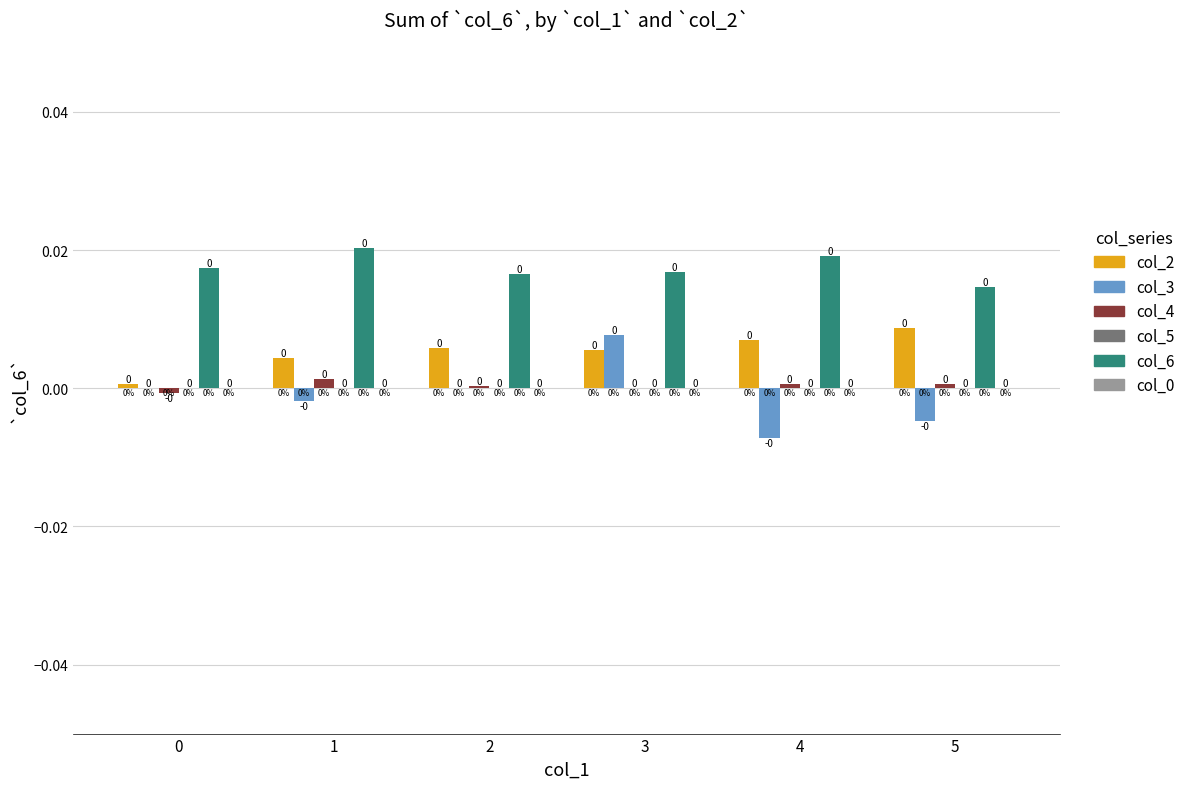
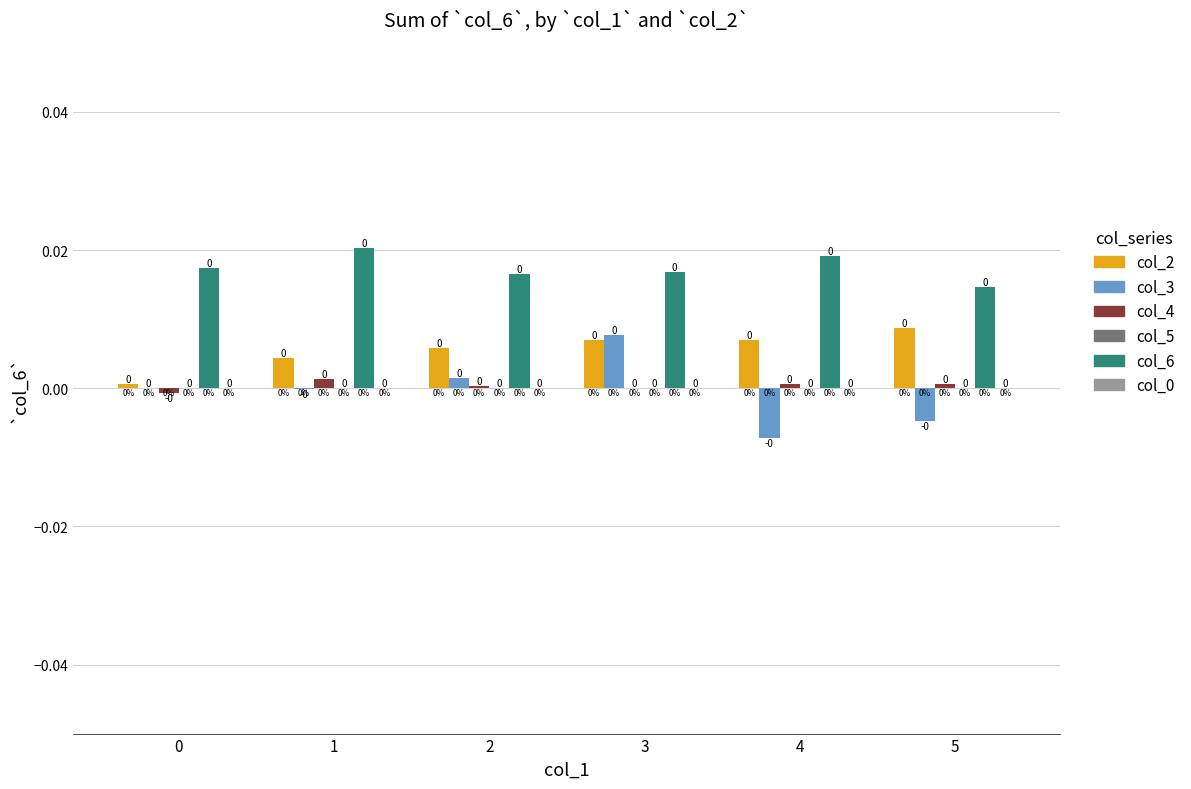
  {
    "col_2": {
-     "3": "0.005"
+     "3": "0.007"
    },
    "col_3": {
-     "1": "-0.002",
-     "2": "0.000"
+     "1": "0.000",
+     "2": "0.002"
    },
    "col_4": {
      "1": "0",
      "2": "0",
      "3": "0%",
      "4": "0",
      "5": "0"
    },
    "col_6": {
      "0": "0",
      "1": "0",
      "2": "0",
      "3": "0",
      "4": "0",
      "5": "0"
    }
  }
